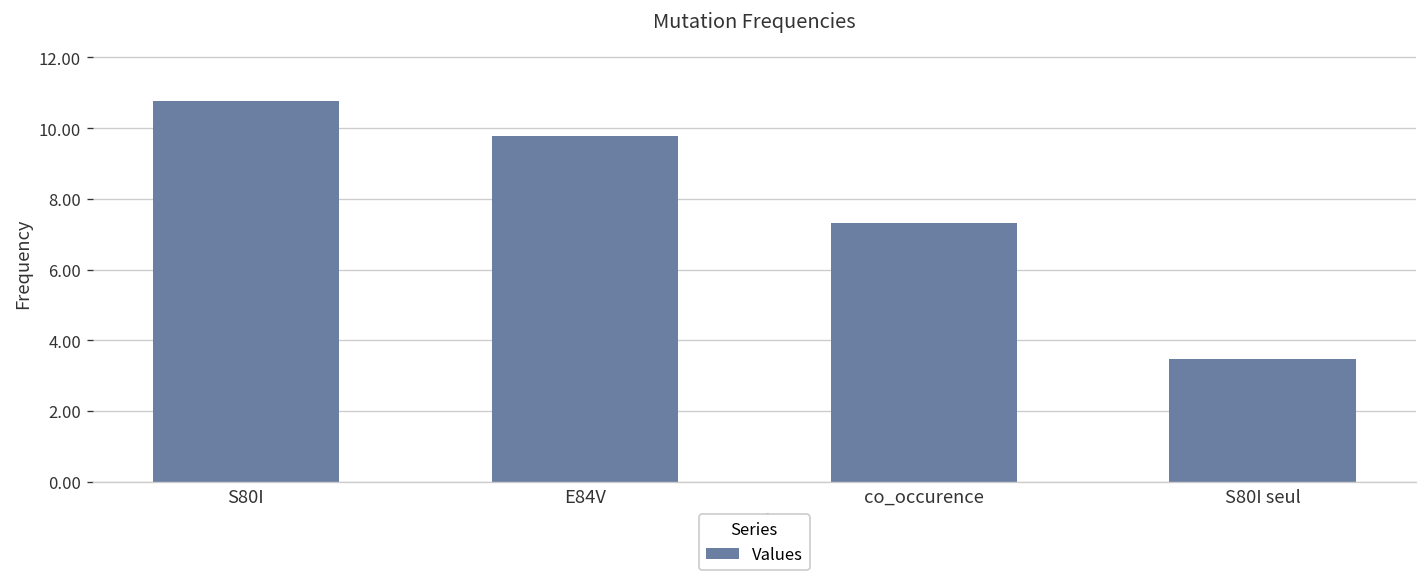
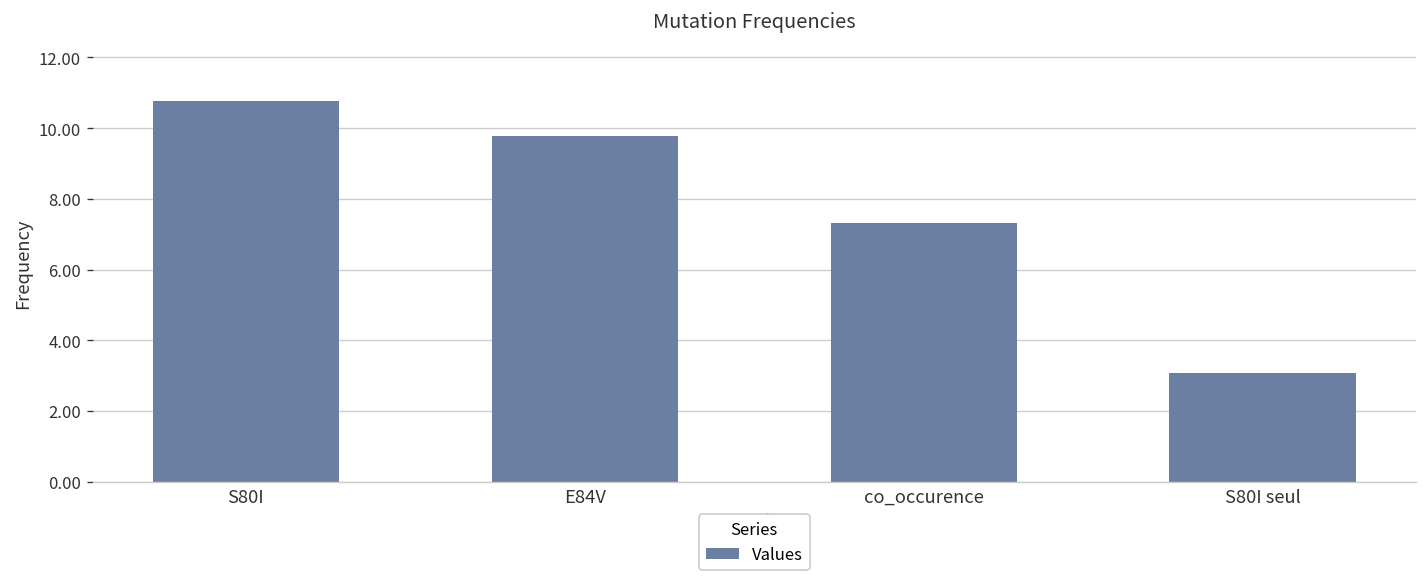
  {
    "S80I": 10.8,
    "E84V": 9.8,
    "co_occurence": 7.3,
-   "S80I seul": 3.5
+   "S80I seul": 3.1
  }
